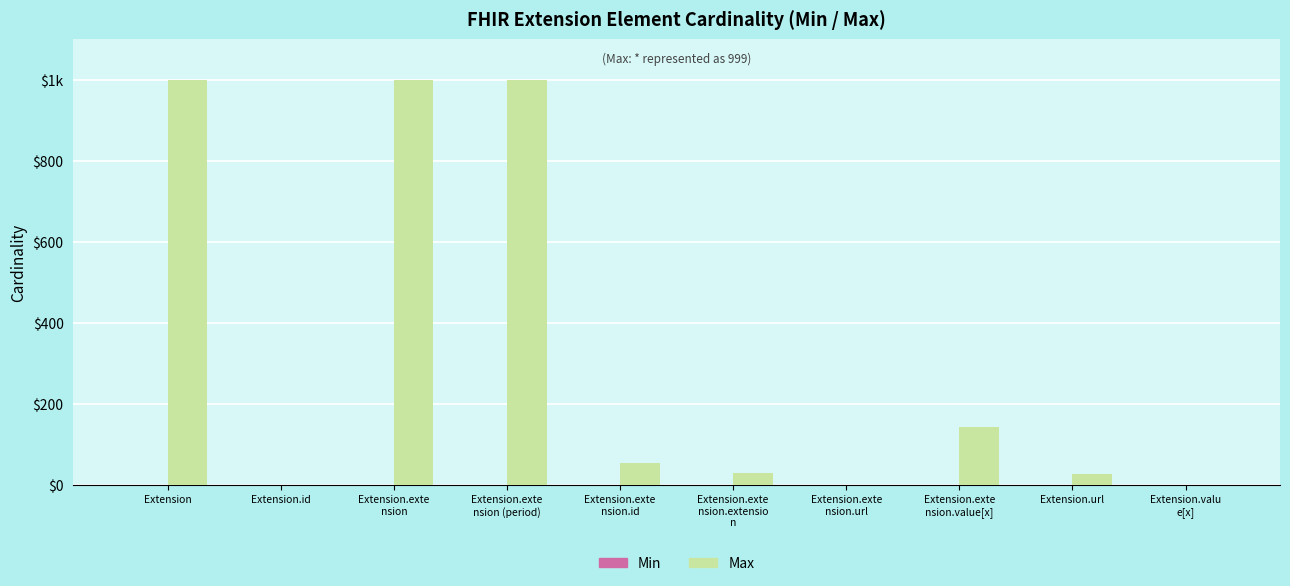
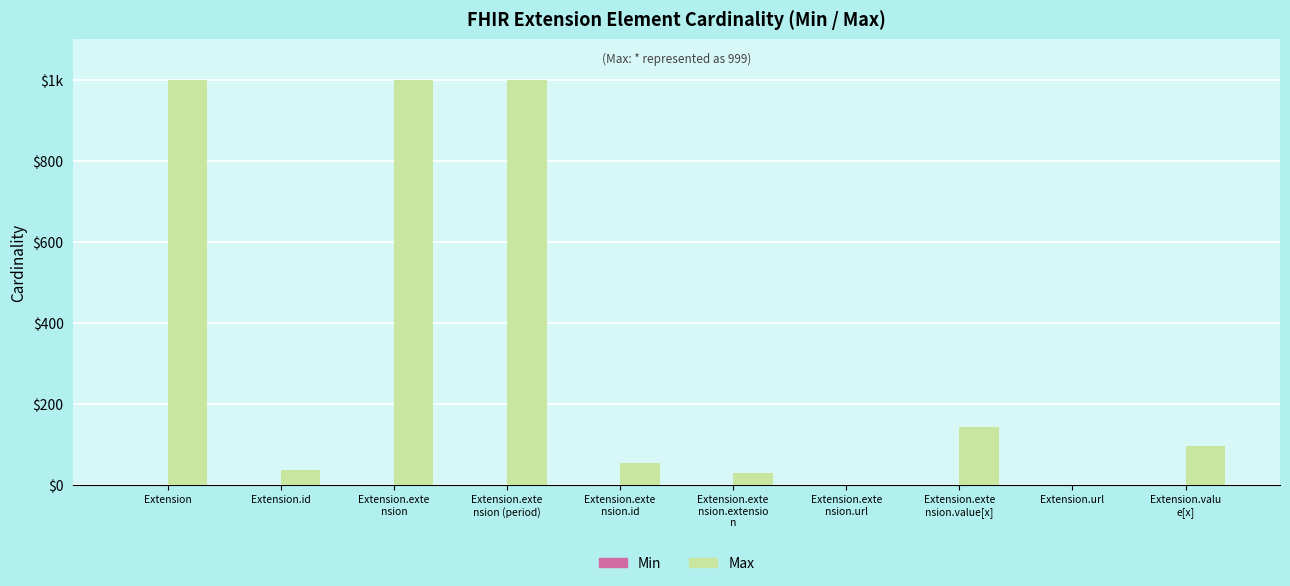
  {
    "Min": {
      "Extension": "$0",
      "Extension.id": "$0",
      "Extension.exte nsion": "$0",
      "Extension.exte nsion (period)": "$0",
      "Extension.exte nsion.id": "$0",
      "Extension.exte nsion.extensio n": "$0",
      "Extension.exte nsion.url": "$0",
      "Extension.exte nsion.value[x]": "$0",
      "Extension.url": "$0",
      "Extension.valu e[x]": "$0"
    },
    "Max": {
      "Extension": "$1000",
-     "Extension.id": "$0",
+     "Extension.id": "$40",
      "Extension.exte nsion": "$1000",
      "Extension.exte nsion (period)": "$1000",
      "Extension.exte nsion.id": "$50",
      "Extension.exte nsion.extensio n": "$30",
      "Extension.exte nsion.value[x]": "$140",
-     "Extension.url": "$30",
-     "Extension.valu e[x]": "$0"
+     "Extension.url": "$0",
+     "Extension.valu e[x]": "$100"
    }
  }
